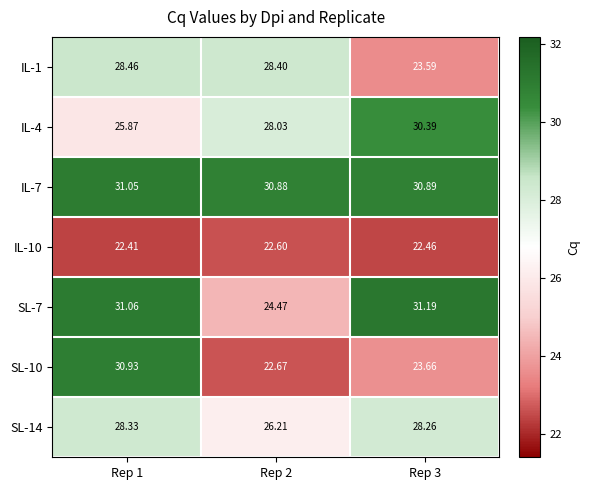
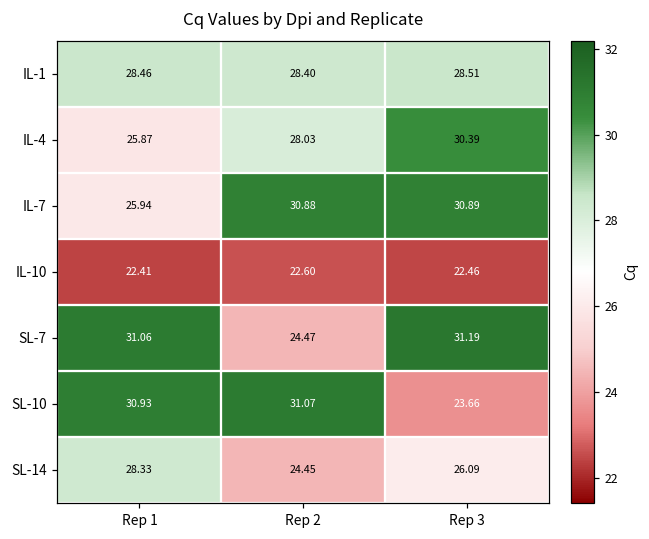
  {
    "IL-1": {
      "Rep 1": 28.46,
      "Rep 2": 28.40,
-     "Rep 3": 23.59
+     "Rep 3": 28.51
    },
    "IL-4": {
      "Rep 1": 25.87,
      "Rep 2": 28.03,
      "Rep 3": 30.39
    },
    "IL-7": {
-     "Rep 1": 31.05,
+     "Rep 1": 25.94,
      "Rep 2": 30.88,
      "Rep 3": 30.89
    },
    "IL-10": {
      "Rep 1": 22.41,
      "Rep 2": 22.60,
      "Rep 3": 22.46
    },
    "SL-7": {
      "Rep 1": 31.06,
      "Rep 2": 24.47,
      "Rep 3": 31.19
    },
    "SL-10": {
      "Rep 1": 30.93,
-     "Rep 2": 22.67,
+     "Rep 2": 31.07,
      "Rep 3": 23.66
    },
    "SL-14": {
      "Rep 1": 28.33,
-     "Rep 2": 26.21,
-     "Rep 3": 28.26
+     "Rep 2": 24.45,
+     "Rep 3": 26.09
    }
  }
